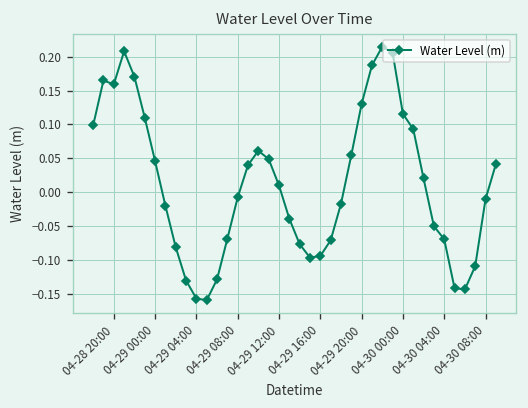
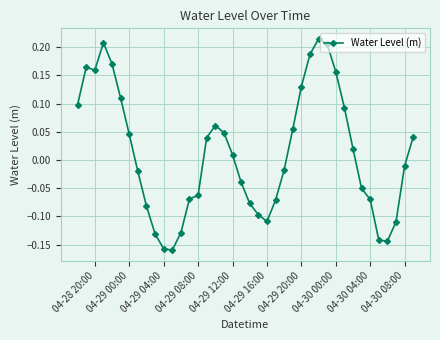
  {
    "04-28 20:00": 0.16,
    "04-29 00:00": 0.05,
    "04-29 04:00": -0.16,
-   "04-29 08:00": -0.01,
+   "04-29 08:00": -0.06,
    "04-29 12:00": 0.01,
-   "04-29 16:00": -0.09,
+   "04-29 16:00": -0.11,
    "04-29 20:00": 0.13,
-   "04-30 00:00": 0.12,
+   "04-30 00:00": 0.16,
    "04-30 04:00": -0.07,
    "04-30 08:00": -0.01
  }
